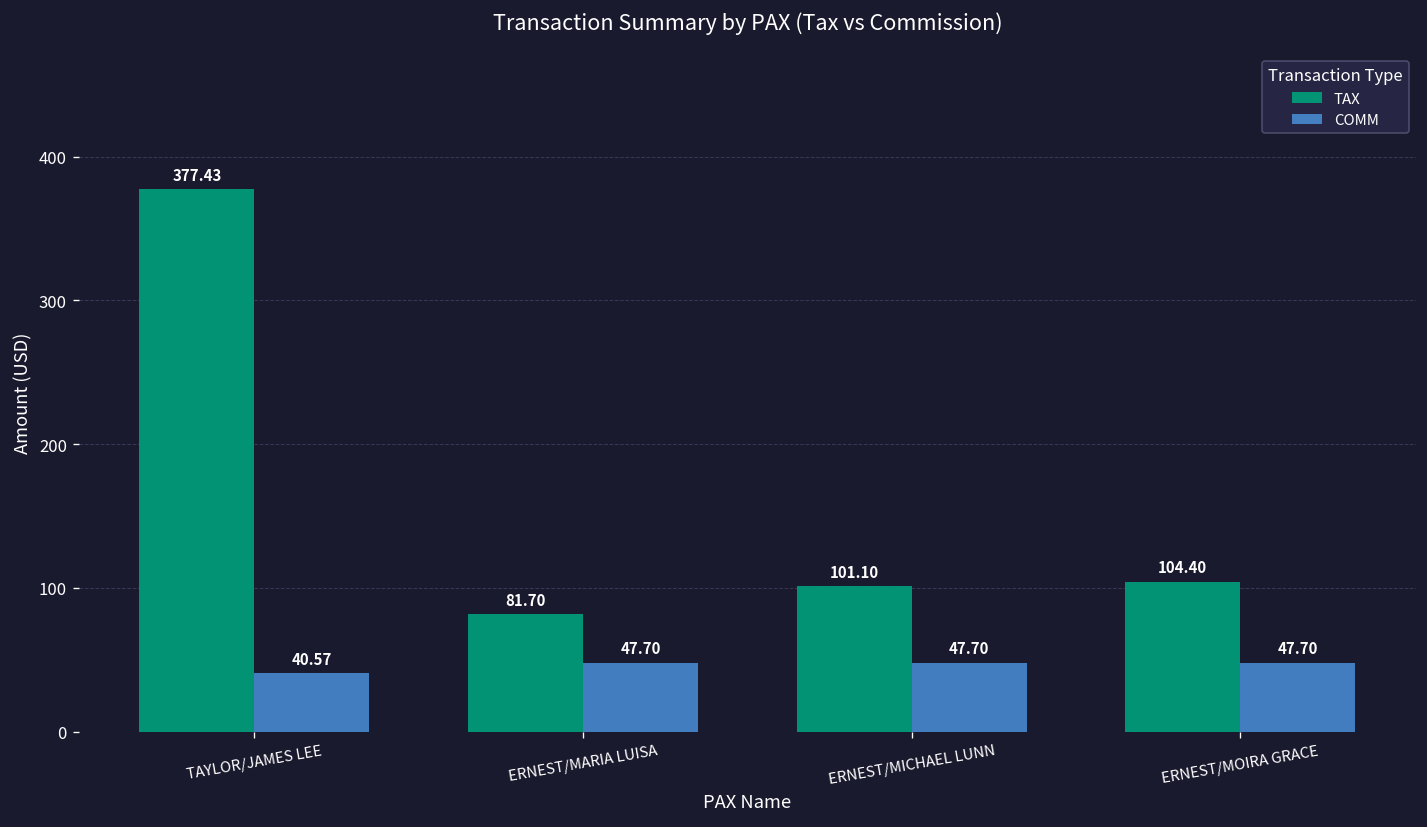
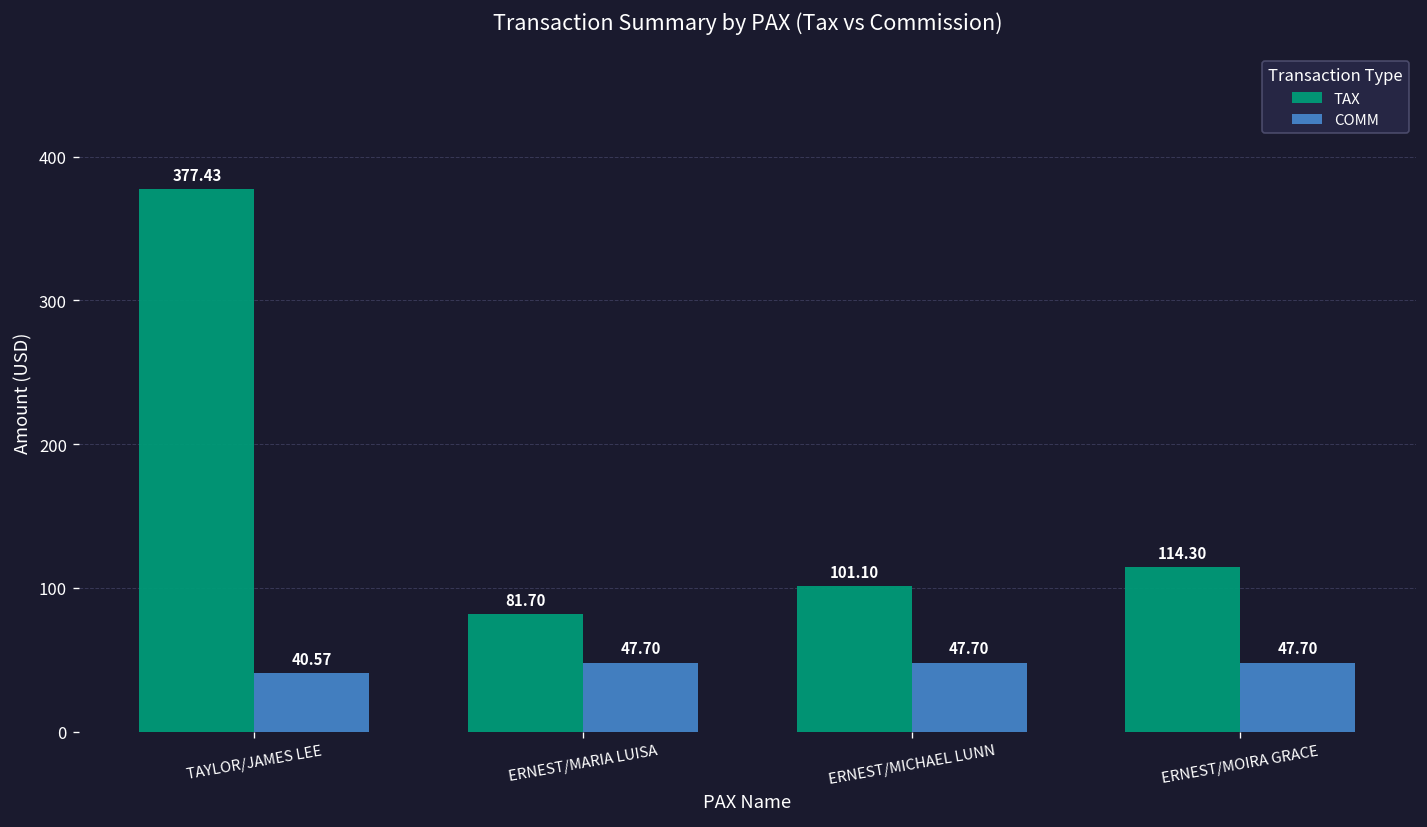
  {
    "TAX": {
      "TAYLOR/JAMES LEE": 377.43,
      "ERNEST/MARIA LUISA": 81.70,
      "ERNEST/MICHAEL LUNN": 101.10,
-     "ERNEST/MOIRA GRACE": 104.40
+     "ERNEST/MOIRA GRACE": 114.30
    },
    "COMM": {
      "TAYLOR/JAMES LEE": 40.57,
      "ERNEST/MARIA LUISA": 47.70,
      "ERNEST/MICHAEL LUNN": 47.70,
      "ERNEST/MOIRA GRACE": 47.70
    }
  }
